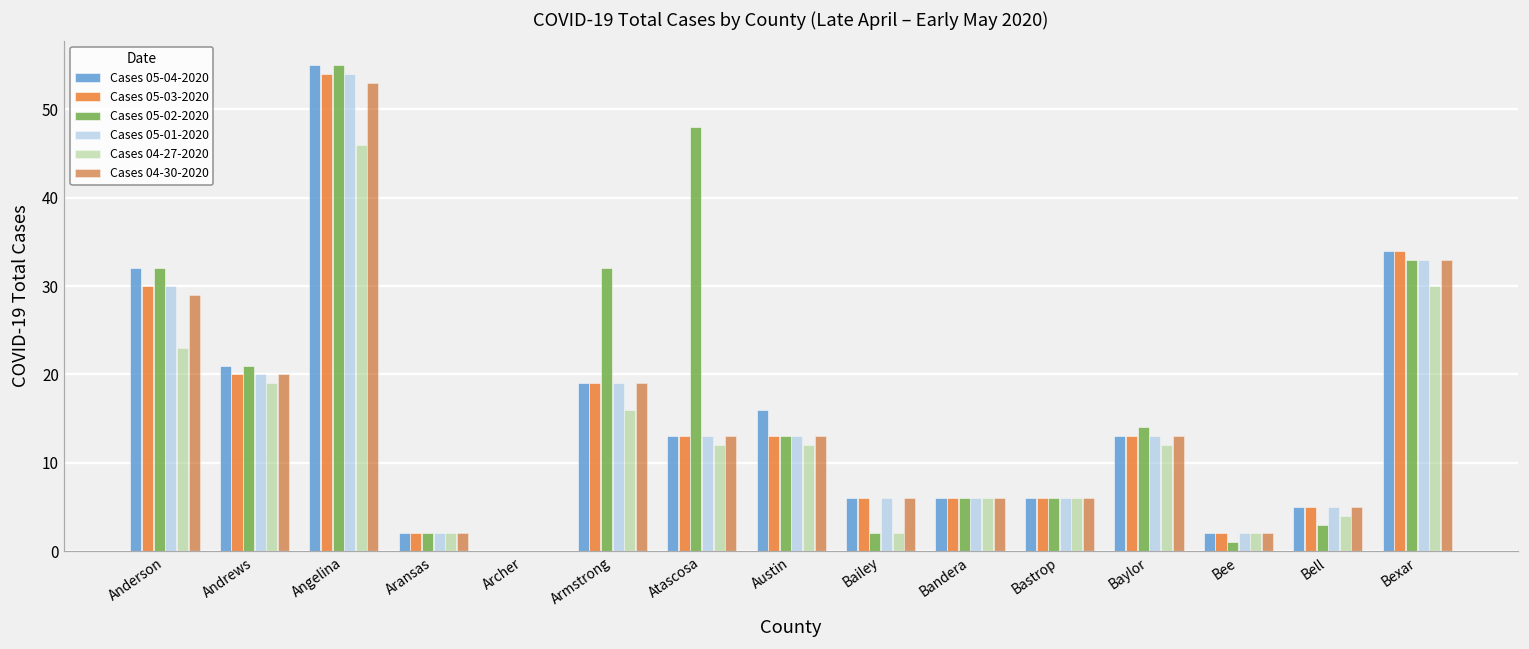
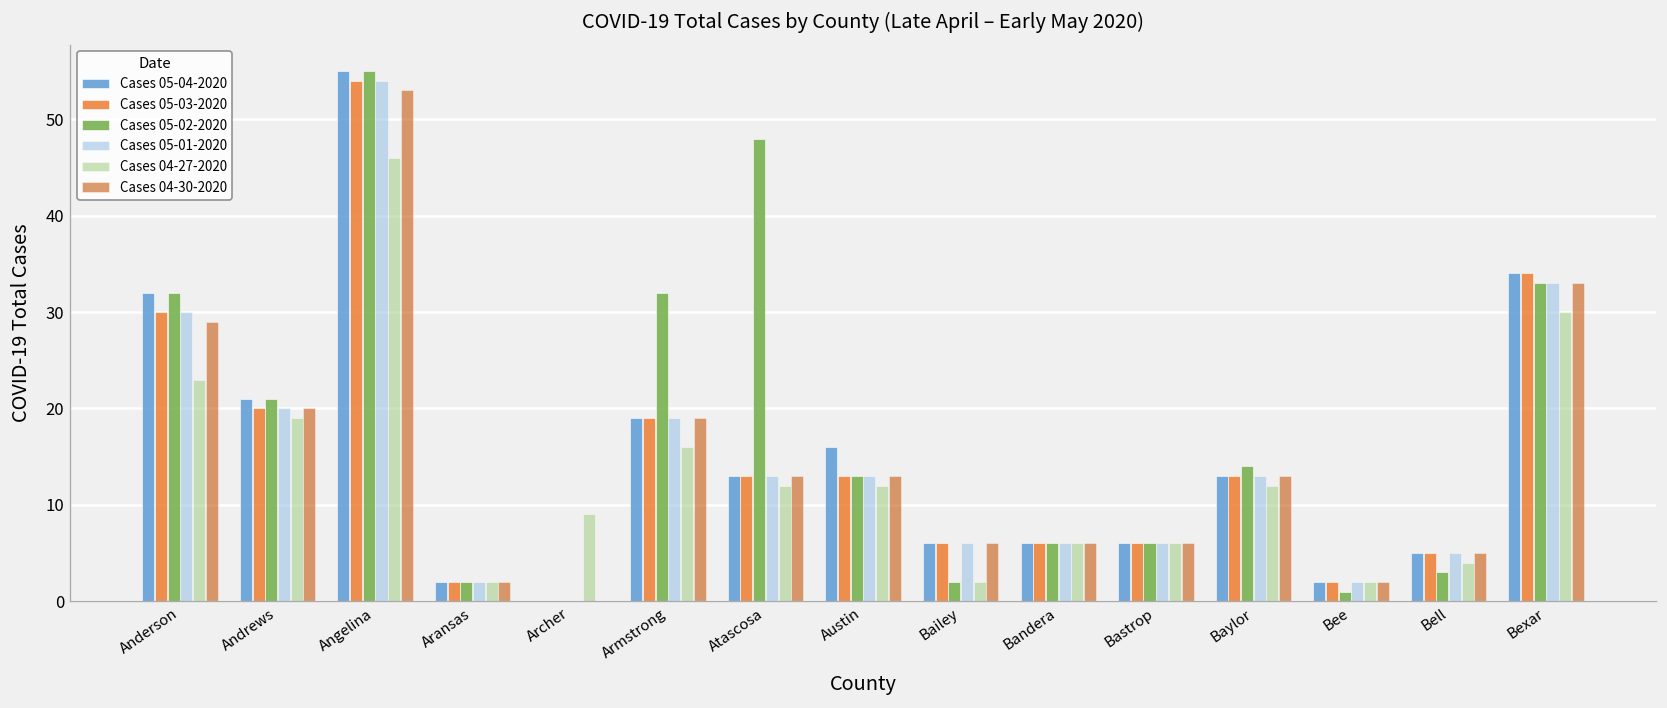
  {
    "Cases 05-04-2020": {
      "Anderson": 32,
      "Andrews": 21,
      "Angelina": 55,
      "Aransas": 2,
      "Archer": 0,
      "Armstrong": 19,
      "Atascosa": 13,
      "Austin": 16,
      "Bailey": 6,
      "Bandera": 6,
      "Bastrop": 6,
      "Baylor": 13,
      "Bee": 2,
      "Bell": 5,
      "Bexar": 34
    },
    "Cases 05-02-2020": {
      "Anderson": 32,
      "Andrews": 21,
      "Angelina": 55,
      "Aransas": 2,
      "Archer": 0,
      "Armstrong": 32,
      "Atascosa": 48,
      "Austin": 13,
      "Bailey": 2,
      "Bandera": 6,
      "Bastrop": 6,
      "Baylor": 14,
      "Bee": 1,
      "Bell": 3,
      "Bexar": 33
    },
    "Cases 05-01-2020": {
      "Anderson": 30,
      "Andrews": 20,
      "Angelina": 54,
      "Aransas": 2,
      "Archer": 0,
      "Armstrong": 19,
      "Atascosa": 13,
      "Austin": 13,
      "Bailey": 6,
      "Bandera": 6,
      "Bastrop": 6,
      "Baylor": 13,
      "Bee": 2,
      "Bell": 5,
      "Bexar": 33
    },
    "Cases 04-27-2020": {
      "Anderson": 23,
      "Andrews": 19,
      "Angelina": 46,
      "Aransas": 2,
-     "Archer": 0,
+     "Archer": 9,
      "Armstrong": 16,
      "Atascosa": 12,
      "Austin": 12,
      "Bailey": 2,
      "Bandera": 6,
      "Bastrop": 6,
      "Baylor": 12,
      "Bee": 2,
      "Bell": 4,
      "Bexar": 30
    }
  }
